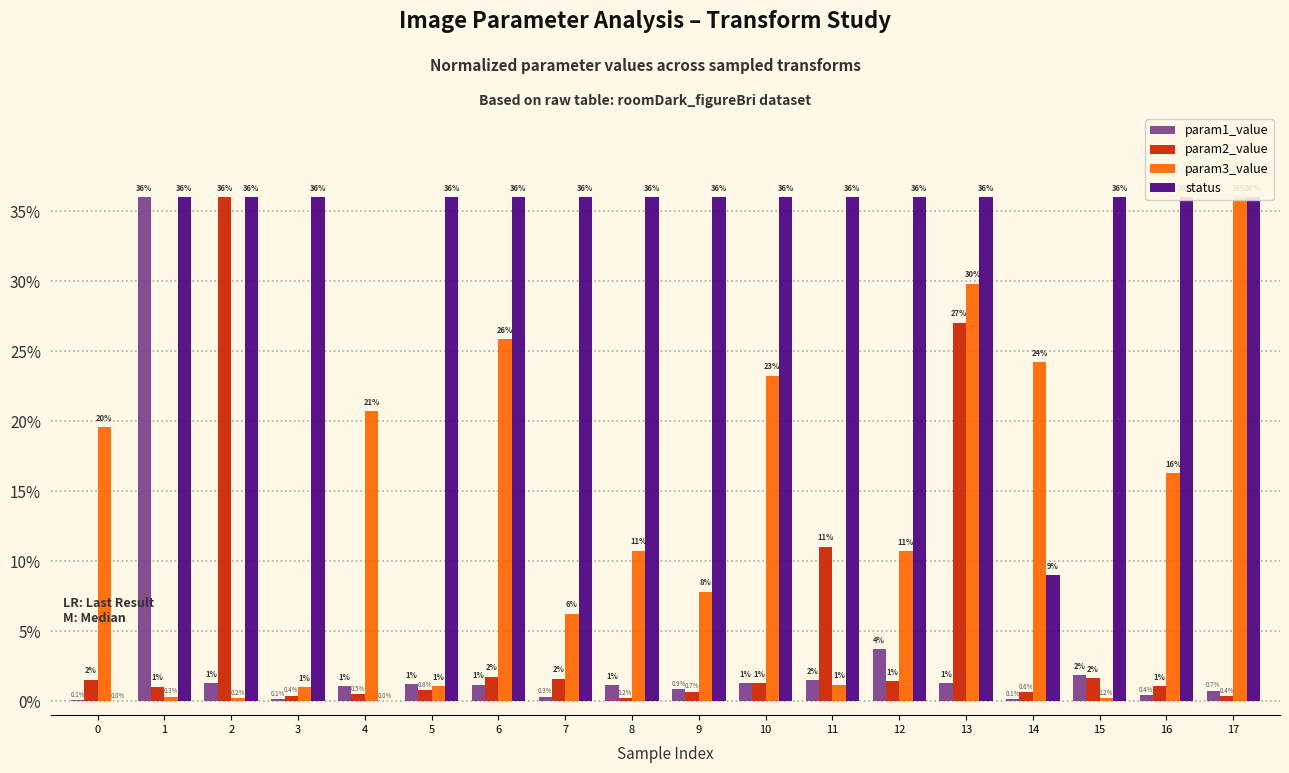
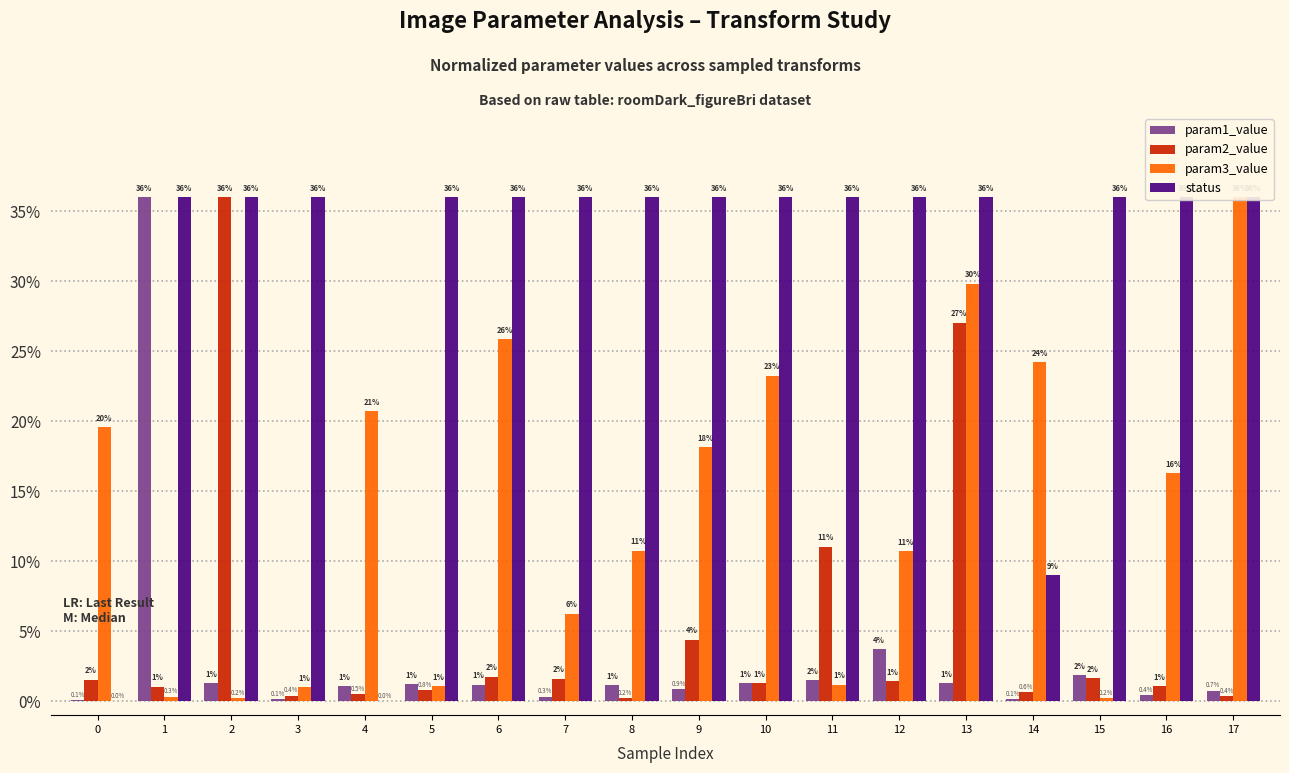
  {
    "param1_value": {
      "0": "0.1%",
      "1": "36%",
      "2": "1%",
      "3": "0.1%",
      "4": "1%",
      "5": "1%",
      "6": "1%",
      "7": "0.3%",
      "8": "1%",
      "9": "0.9%",
      "10": "1%",
      "11": "2%",
      "12": "4%",
      "13": "1%",
      "14": "0.1%",
      "15": "2%",
      "16": "0.4%",
      "17": "0.7%"
    },
    "param2_value": {
      "0": "2%",
      "1": "1%",
      "2": "36%",
      "3": "0.4%",
      "4": "0.5%",
      "5": "0.8%",
      "6": "2%",
      "7": "2%",
      "8": "0.2%",
-     "9": "0.7%",
+     "9": "4%",
      "10": "1%",
      "11": "11%",
      "12": "1%",
      "13": "27%",
      "14": "0.6%",
      "15": "2%",
      "16": "1%",
      "17": "0.4%"
    },
    "param3_value": {
      "0": "20%",
      "1": "0.3%",
      "2": "0.2%",
      "3": "1%",
      "4": "21%",
      "5": "1%",
      "6": "26%",
      "7": "6%",
      "8": "11%",
-     "9": "8%",
+     "9": "18%",
      "10": "23%",
      "11": "1%",
      "12": "11%",
      "13": "30%",
      "14": "24%",
      "15": "0.2%",
      "16": "16%"
    },
    "status": {
      "0": "0.0%",
      "1": "36%",
      "2": "36%",
      "3": "36%",
      "4": "0.0%",
      "5": "36%",
      "6": "36%",
      "7": "36%",
      "8": "36%",
      "9": "36%",
      "10": "36%",
      "11": "36%",
      "12": "36%",
      "13": "36%",
      "14": "9%",
      "15": "36%"
    }
  }
